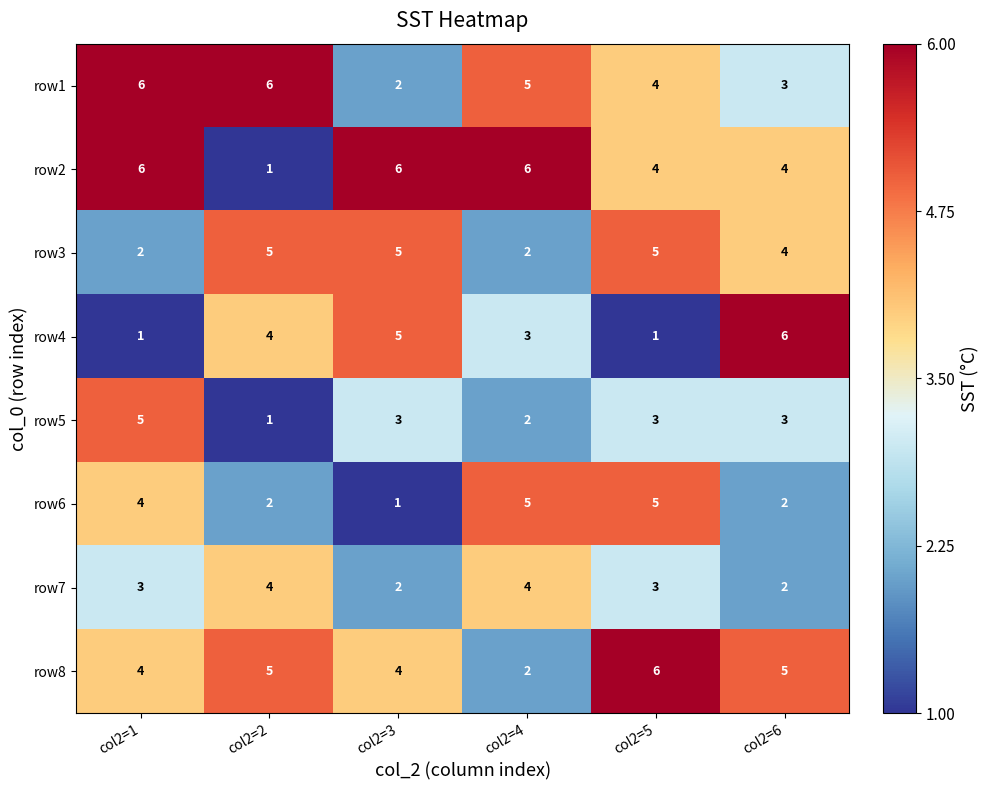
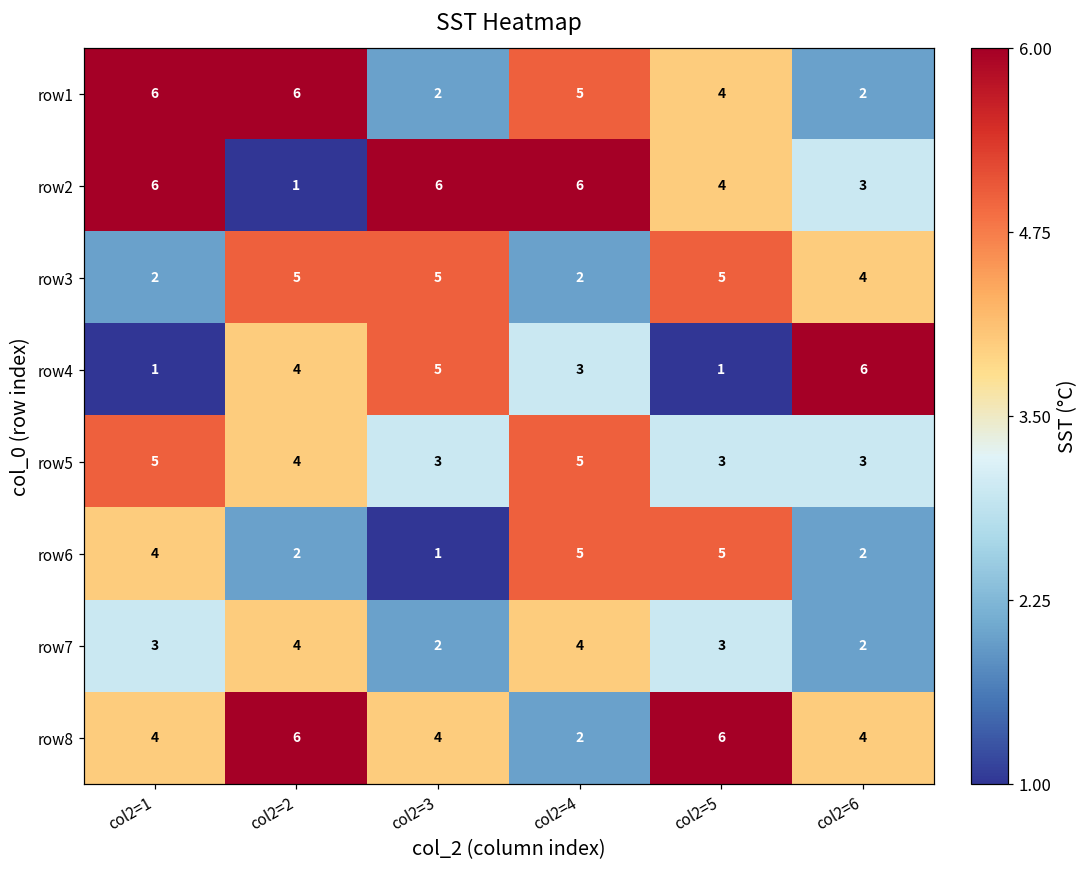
  {
    "row1": {
      "col2=1": 6,
      "col2=2": 6,
      "col2=3": 2,
      "col2=4": 5,
      "col2=5": 4,
-     "col2=6": 3
+     "col2=6": 2
    },
    "row2": {
      "col2=1": 6,
      "col2=2": 1,
      "col2=3": 6,
      "col2=4": 6,
      "col2=5": 4,
-     "col2=6": 4
+     "col2=6": 3
    },
    "row3": {
      "col2=1": 2,
      "col2=2": 5,
      "col2=3": 5,
      "col2=4": 2,
      "col2=5": 5,
      "col2=6": 4
    },
    "row4": {
      "col2=1": 1,
      "col2=2": 4,
      "col2=3": 5,
      "col2=4": 3,
      "col2=5": 1,
      "col2=6": 6
    },
    "row5": {
      "col2=1": 5,
-     "col2=2": 1,
+     "col2=2": 4,
      "col2=3": 3,
-     "col2=4": 2,
+     "col2=4": 5,
      "col2=5": 3,
      "col2=6": 3
    },
    "row6": {
      "col2=1": 4,
      "col2=2": 2,
      "col2=3": 1,
      "col2=4": 5,
      "col2=5": 5,
      "col2=6": 2
    },
    "row7": {
      "col2=1": 3,
      "col2=2": 4,
      "col2=3": 2,
      "col2=4": 4,
      "col2=5": 3,
      "col2=6": 2
    },
    "row8": {
      "col2=1": 4,
-     "col2=2": 5,
+     "col2=2": 6,
      "col2=3": 4,
      "col2=4": 2,
      "col2=5": 6,
-     "col2=6": 5
+     "col2=6": 4
    }
  }
